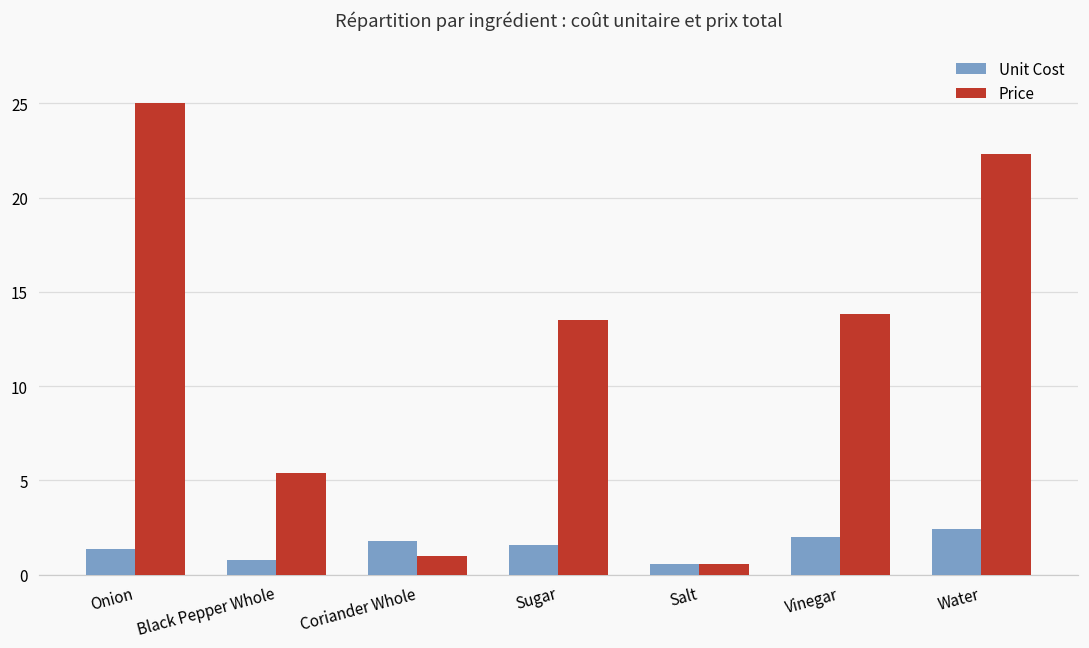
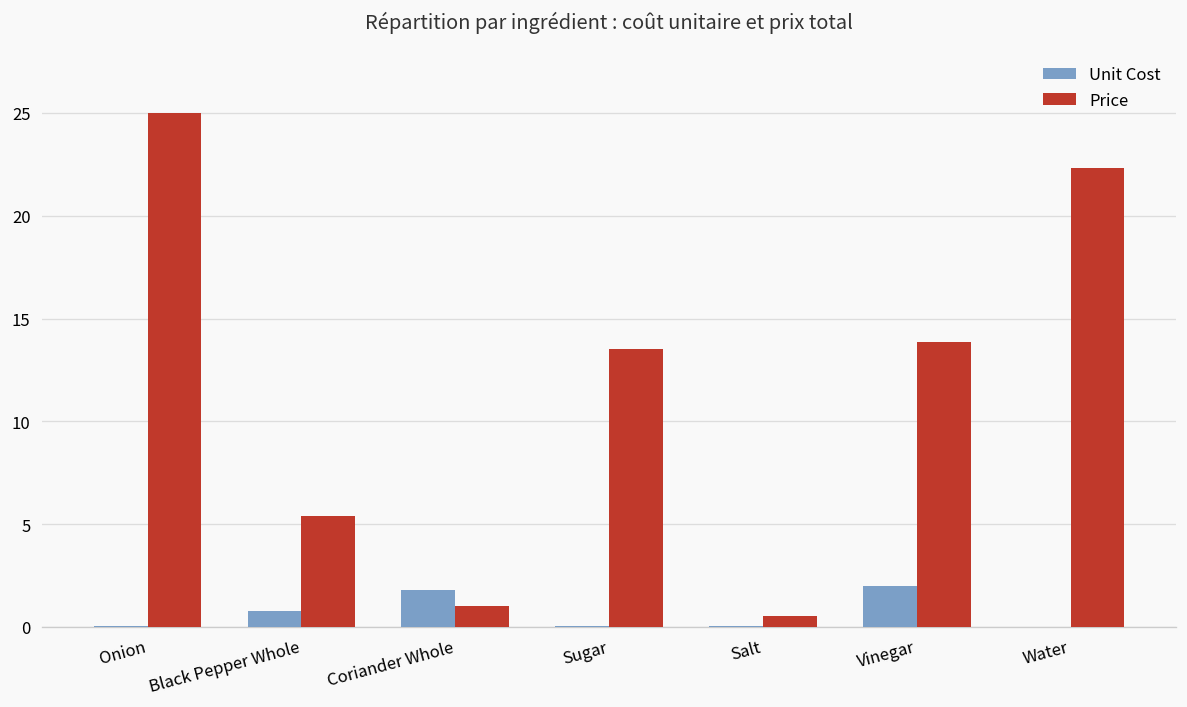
  {
    "Unit Cost": {
-     "Onion": 1.3,
+     "Onion": 0.1,
      "Black Pepper Whole": 0.8,
      "Coriander Whole": 1.8,
-     "Sugar": 1.6,
-     "Salt": 0.5,
+     "Sugar": 0.0,
+     "Salt": 0.0,
      "Vinegar": 2.0,
-     "Water": 2.4
+     "Water": 0.0
    },
    "Price": {
      "Onion": 25.0,
      "Black Pepper Whole": 5.4,
      "Coriander Whole": 1.0,
      "Sugar": 13.5,
      "Salt": 0.5,
      "Vinegar": 13.8,
      "Water": 22.3
    }
  }
